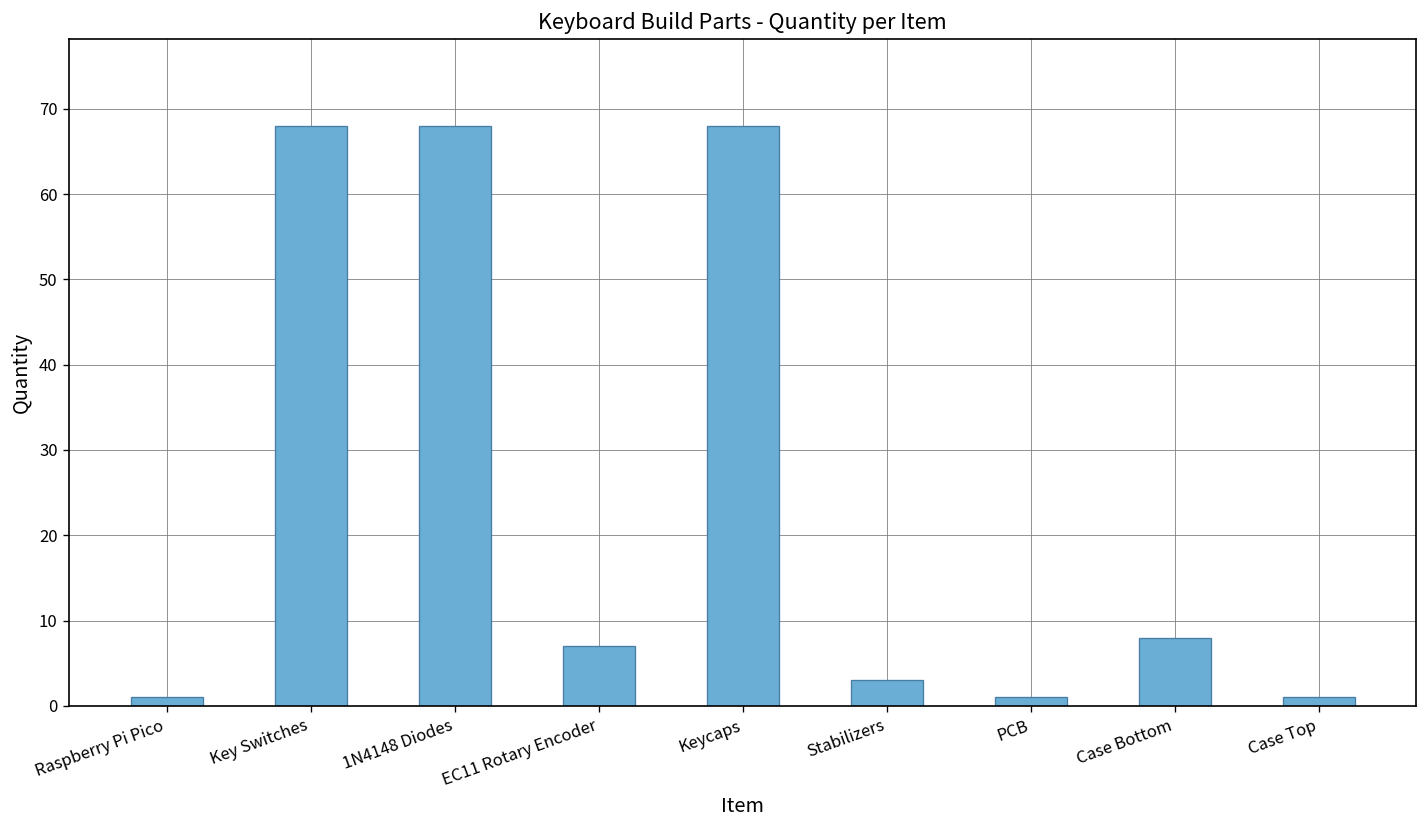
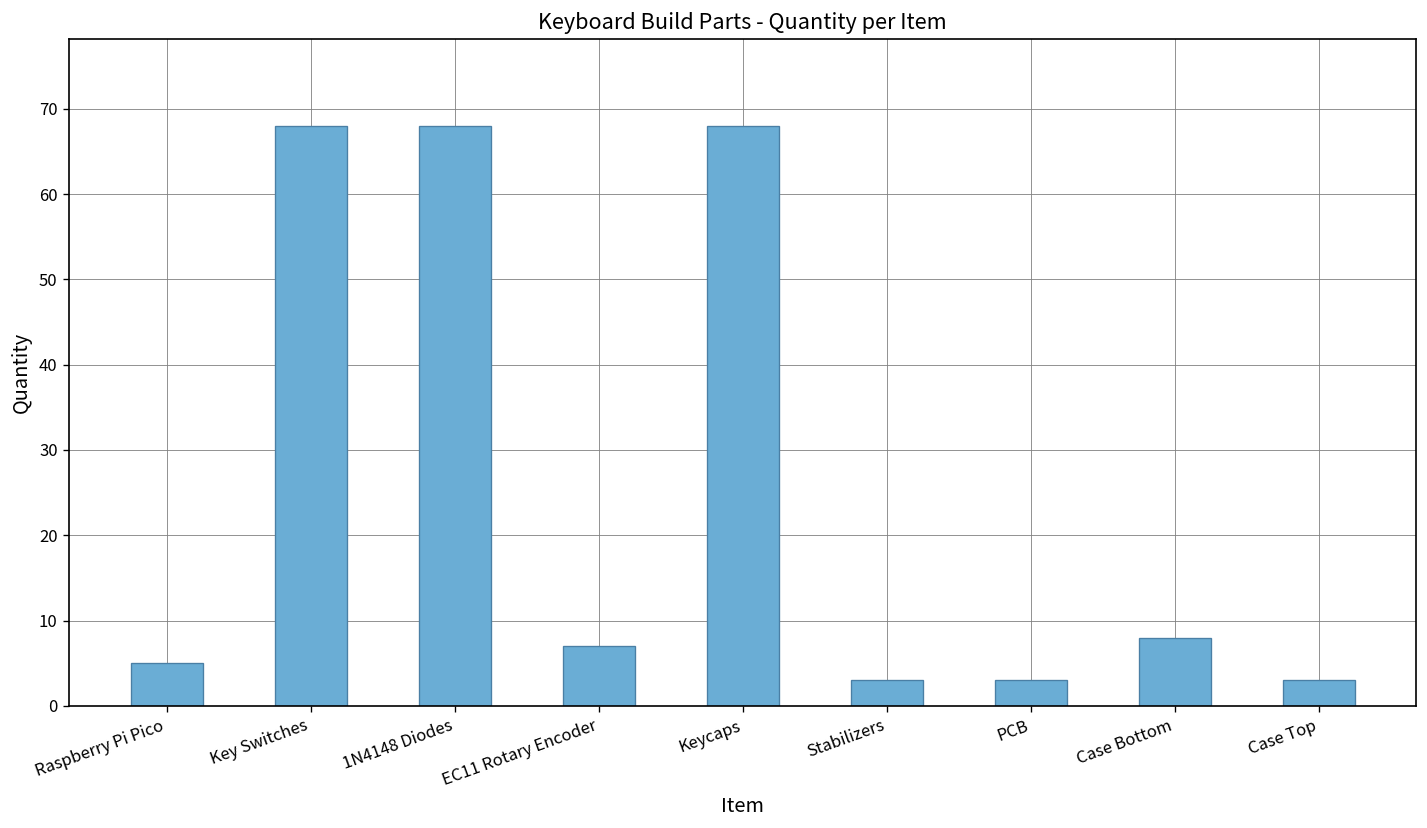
  {
-   "Raspberry Pi Pico": 1,
+   "Raspberry Pi Pico": 5,
    "Key Switches": 68,
    "1N4148 Diodes": 68,
    "EC11 Rotary Encoder": 7,
    "Keycaps": 68,
    "Stabilizers": 3,
-   "PCB": 1,
+   "PCB": 3,
    "Case Bottom": 8,
-   "Case Top": 1
+   "Case Top": 3
  }
